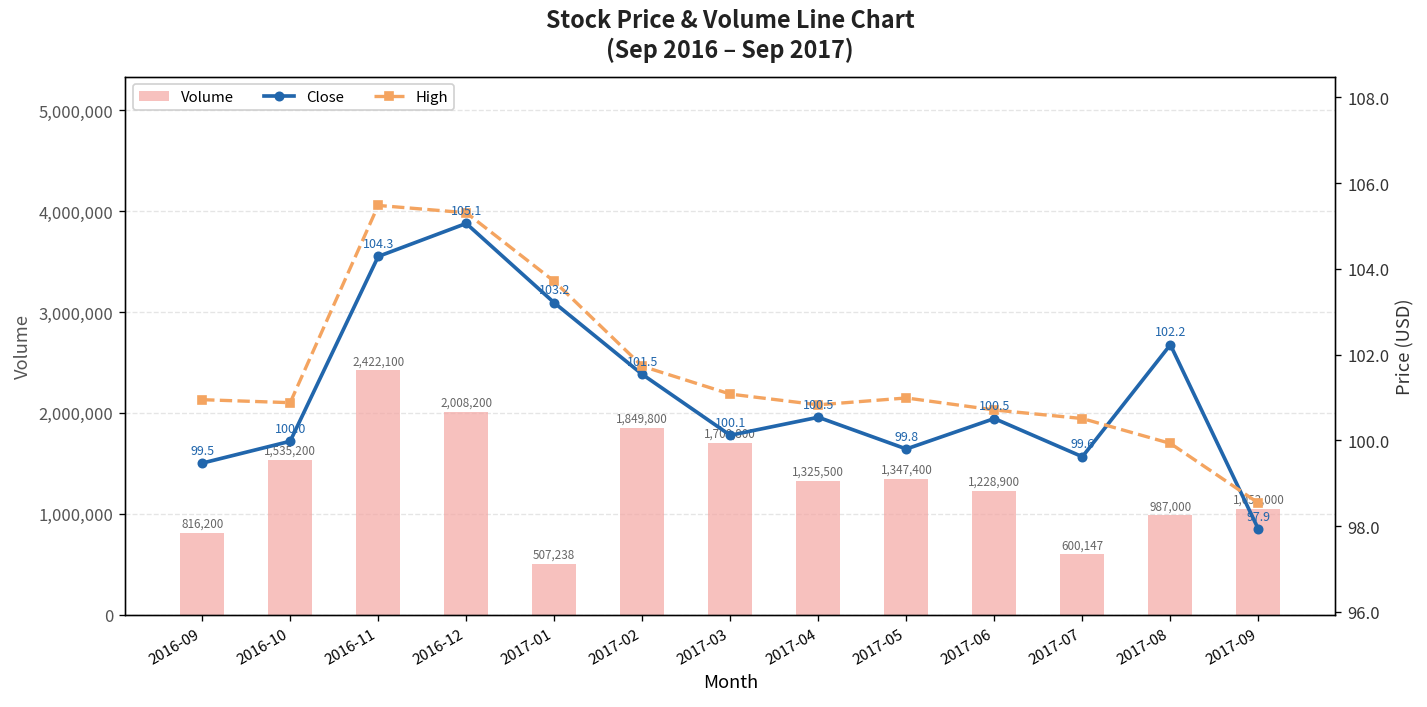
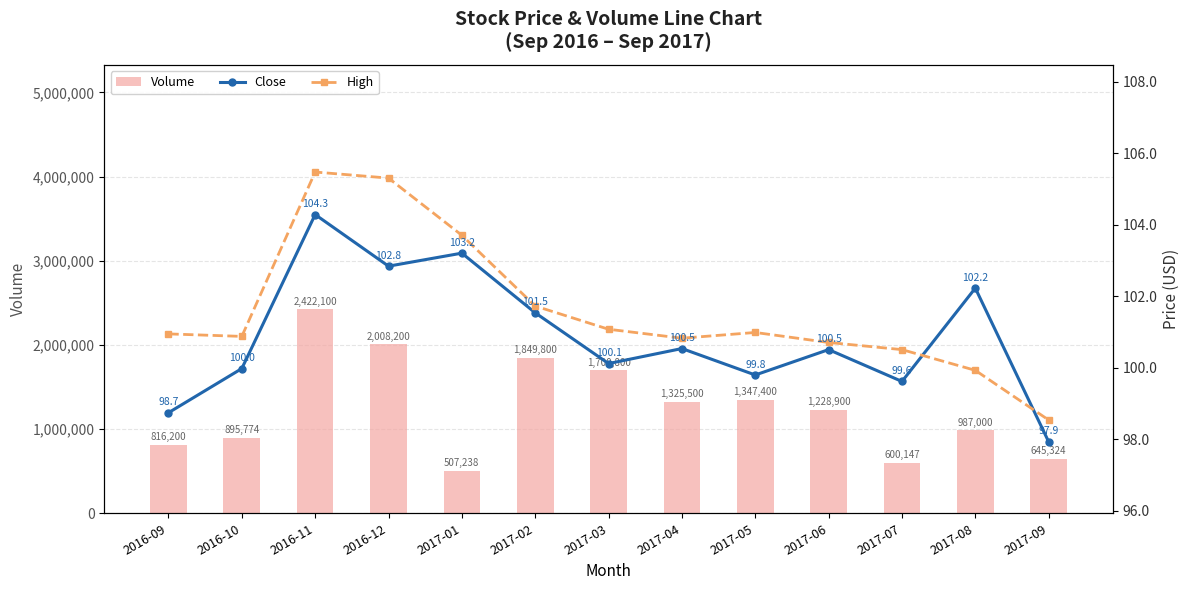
  {
    "Volume": {
      "2016-09": "816,200",
-     "2016-10": "1,535,200",
+     "2016-10": "895,774",
      "2016-11": "2,422,100",
      "2016-12": "2,008,200",
      "2017-01": "507,238",
      "2017-02": "1,849,800",
      "2017-04": "1,325,500",
      "2017-05": "1,347,400",
      "2017-06": "1,228,900",
      "2017-07": "600,147",
      "2017-08": "987,000",
-     "2017-09": "1,053,000"
+     "2017-09": "645,324"
    },
    "Close": {
-     "2016-09": "99.5",
+     "2016-09": "98.7",
      "2016-10": "100.0",
      "2016-11": "104.3",
-     "2016-12": "105.1",
+     "2016-12": "102.8",
      "2017-01": "103.2",
      "2017-03": "100.1",
      "2017-05": "99.8",
      "2017-07": "99.6",
      "2017-08": "102.2",
      "2017-09": "97.9"
    }
  }
